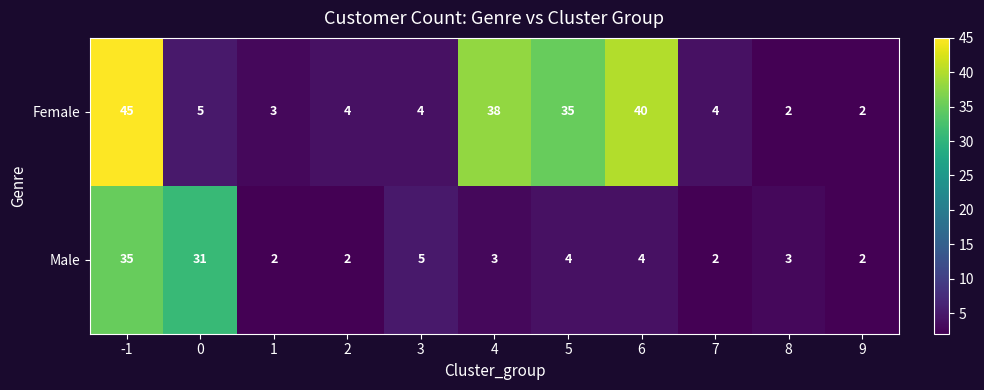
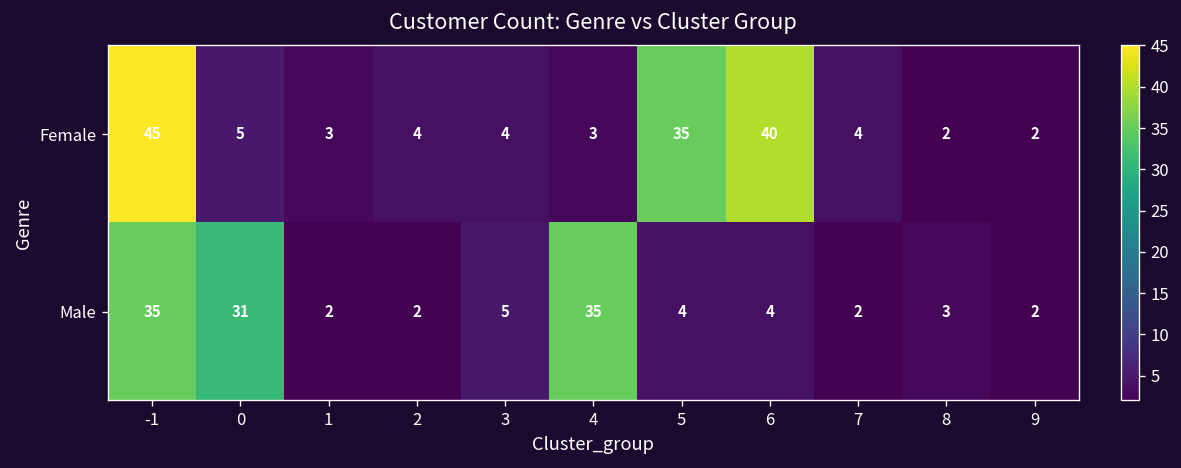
  {
    "Female": {
      "-1": 45,
      "0": 5,
      "1": 3,
      "2": 4,
      "3": 4,
-     "4": 38,
+     "4": 3,
      "5": 35,
      "6": 40,
      "7": 4,
      "8": 2,
      "9": 2
    },
    "Male": {
      "-1": 35,
      "0": 31,
      "1": 2,
      "2": 2,
      "3": 5,
-     "4": 3,
+     "4": 35,
      "5": 4,
      "6": 4,
      "7": 2,
      "8": 3,
      "9": 2
    }
  }
